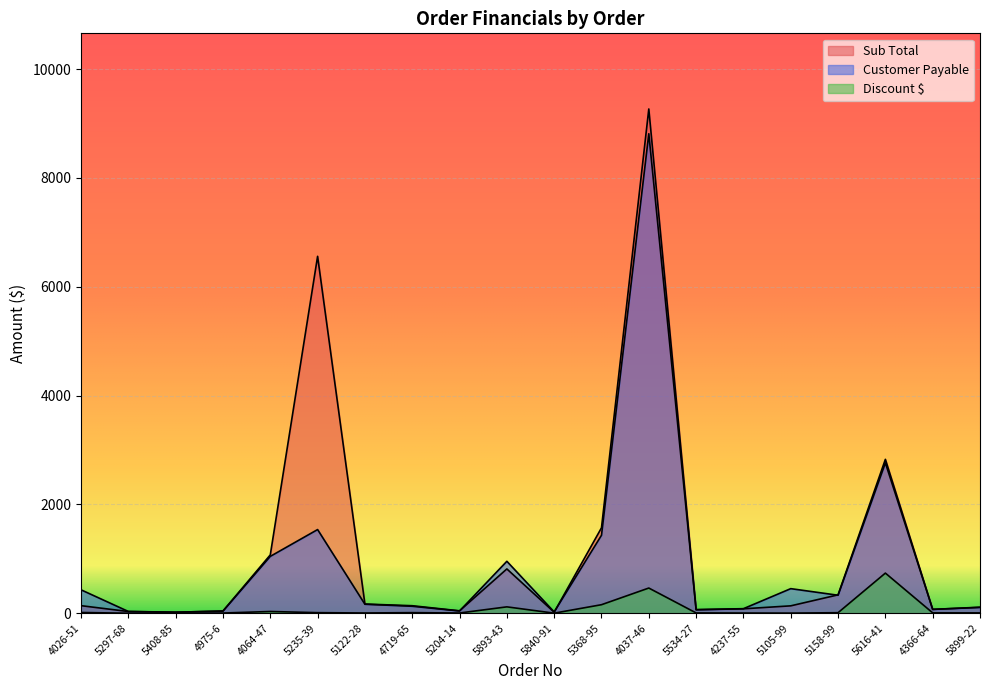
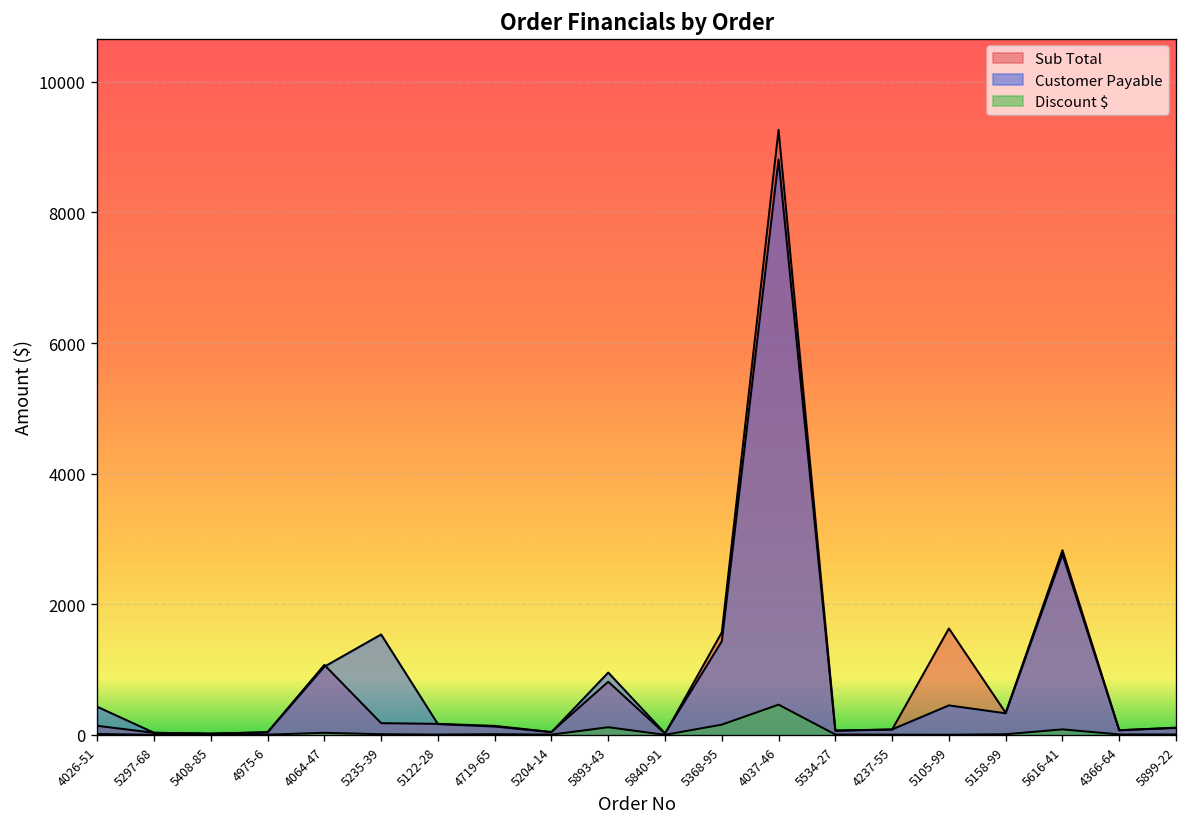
  {
    "Sub Total": {
      "4026-51": 100,
-     "5235-39": 6600,
+     "5235-39": 200,
      "5893-43": 800,
      "5368-95": 1600,
      "4037-46": 9300,
-     "5105-99": 100,
+     "5105-99": 1600,
      "5616-41": 2800
    },
    "Customer Payable": {
      "4026-51": 400,
      "5235-39": 1500,
      "5893-43": 1000,
      "5368-95": 1400,
      "4037-46": 8800,
      "5105-99": 500,
      "5616-41": 2800
    },
    "Discount $": {
      "4026-51": 0,
      "4064-47": 0,
      "5235-39": 0,
      "5122-28": 0,
      "4719-65": 0,
      "5893-43": 100,
      "5368-95": 200,
      "4037-46": 500,
      "5534-27": 0,
      "4237-55": 0,
      "5105-99": 0,
      "5158-99": 0,
-     "5616-41": 700,
+     "5616-41": 100,
      "4366-64": 0,
      "5899-22": 0
    }
  }
